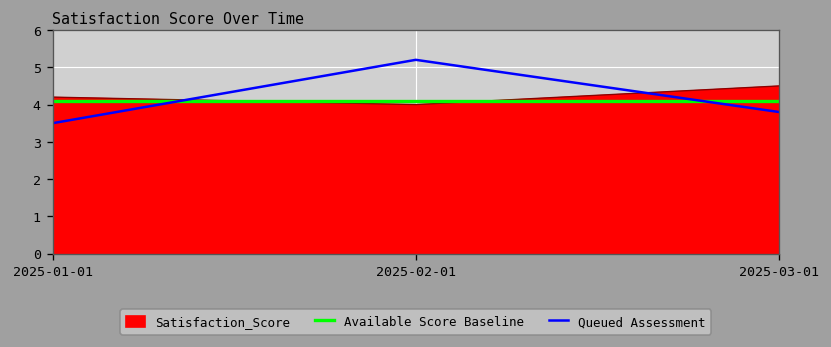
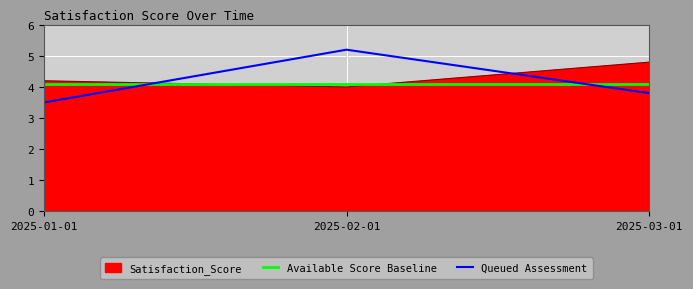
  {
    "Satisfaction_Score": {
      "2025-01-01": 4.2,
      "2025-02-01": 4.0,
-     "2025-03-01": 4.5
+     "2025-03-01": 4.8
    },
    "Available Score Baseline": {
      "2025-01-01": 4.1,
      "2025-02-01": 4.1,
      "2025-03-01": 4.1
    },
    "Queued Assessment": {
      "2025-01-01": 3.5,
      "2025-02-01": 5.2,
      "2025-03-01": 3.8
    }
  }
